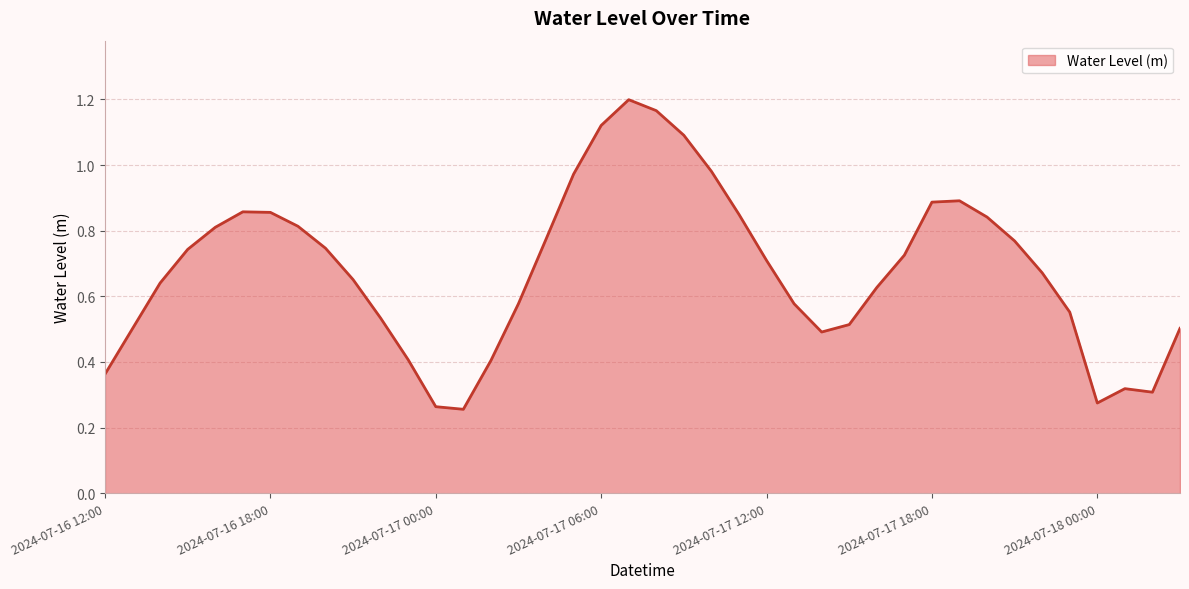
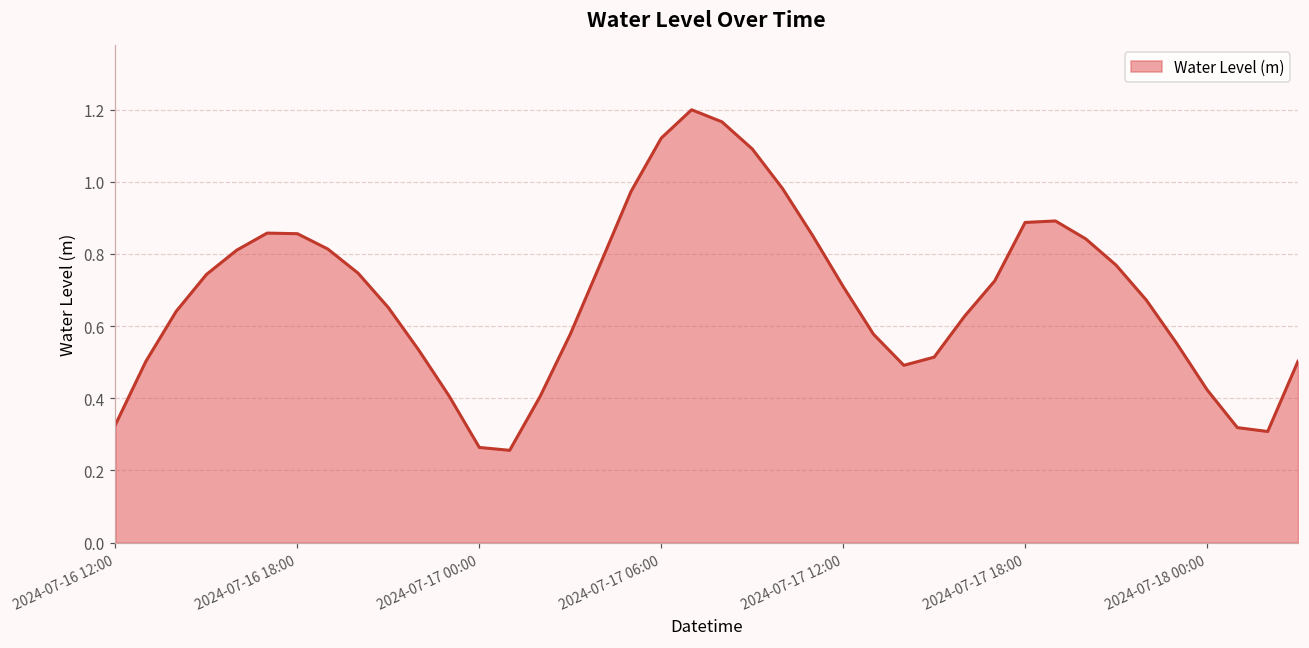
  {
-   "2024-07-16 12:00": 0.36,
+   "2024-07-16 12:00": 0.33,
    "2024-07-16 18:00": 0.86,
    "2024-07-17 00:00": 0.26,
    "2024-07-17 06:00": 1.12,
    "2024-07-17 12:00": 0.71,
    "2024-07-17 18:00": 0.89,
-   "2024-07-18 00:00": 0.27
+   "2024-07-18 00:00": 0.42
  }
